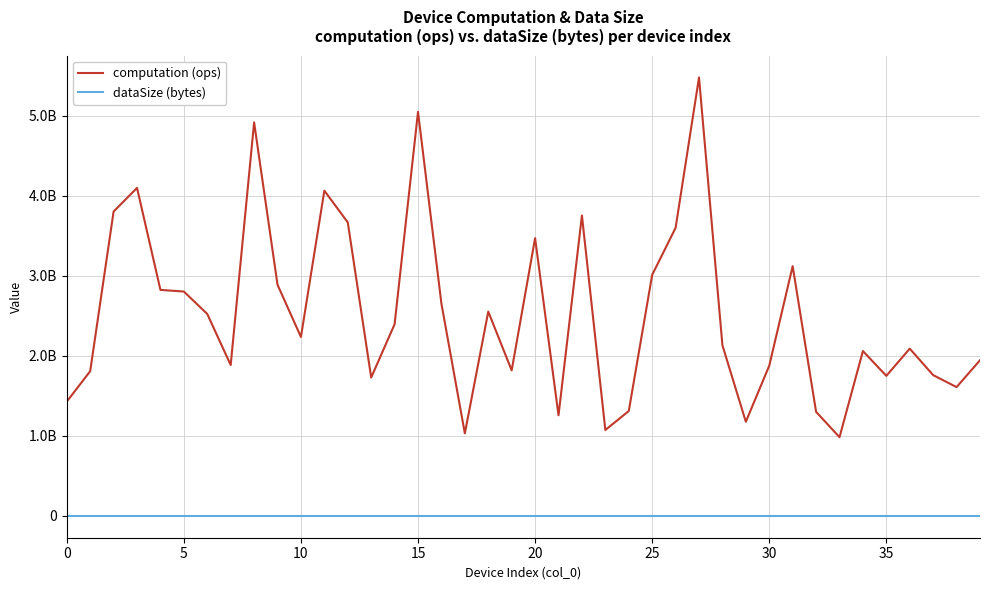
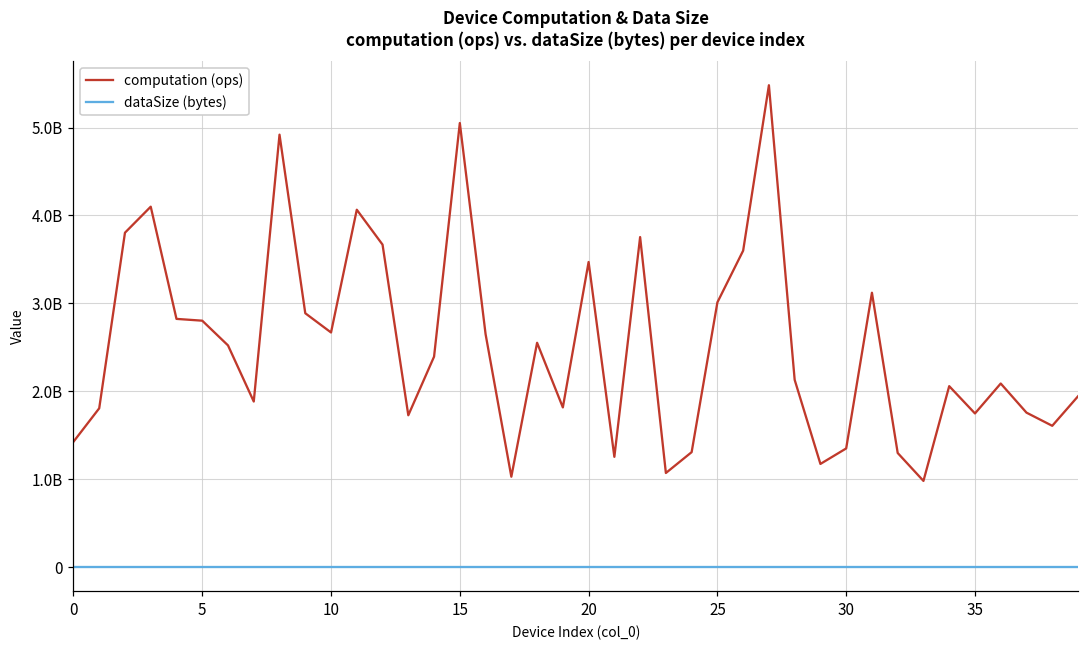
  {
    "computation (ops)": {
      "0": 1400000000,
      "5": 2800000000,
-     "10": 2200000000,
+     "10": 2700000000,
      "15": 5100000000,
      "20": 3500000000,
      "25": 3000000000,
-     "30": 1900000000,
+     "30": 1400000000,
      "35": 1700000000
    },
    "dataSize (bytes)": {
      "0": 0,
      "5": 0,
      "10": 0,
      "15": 0,
      "20": 0,
      "25": 0,
      "30": 0,
      "35": 0
    }
  }
